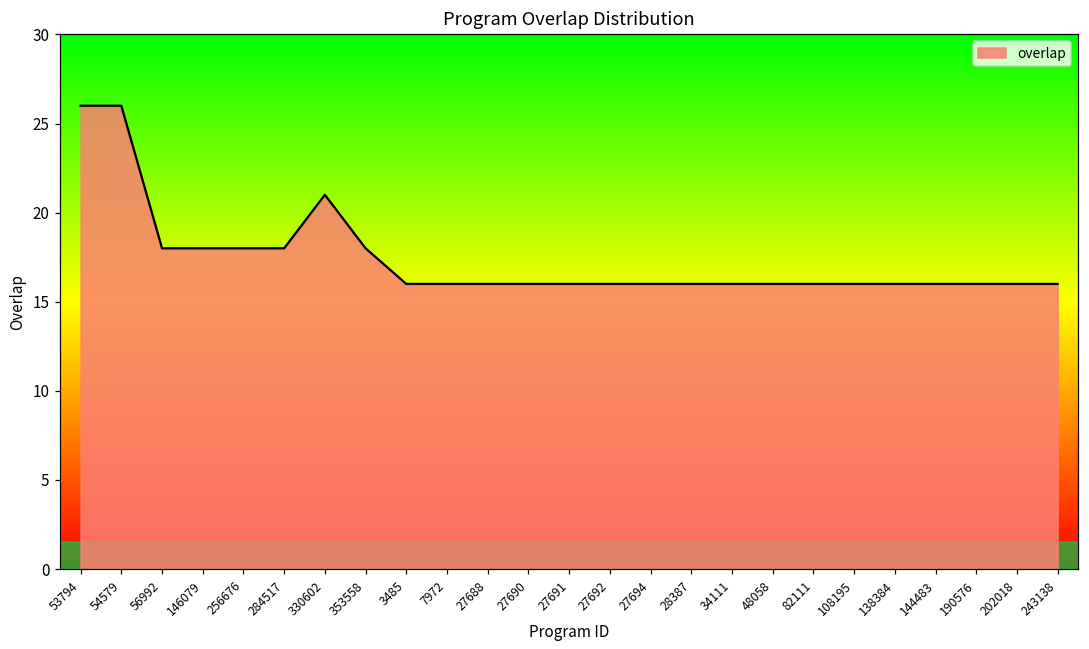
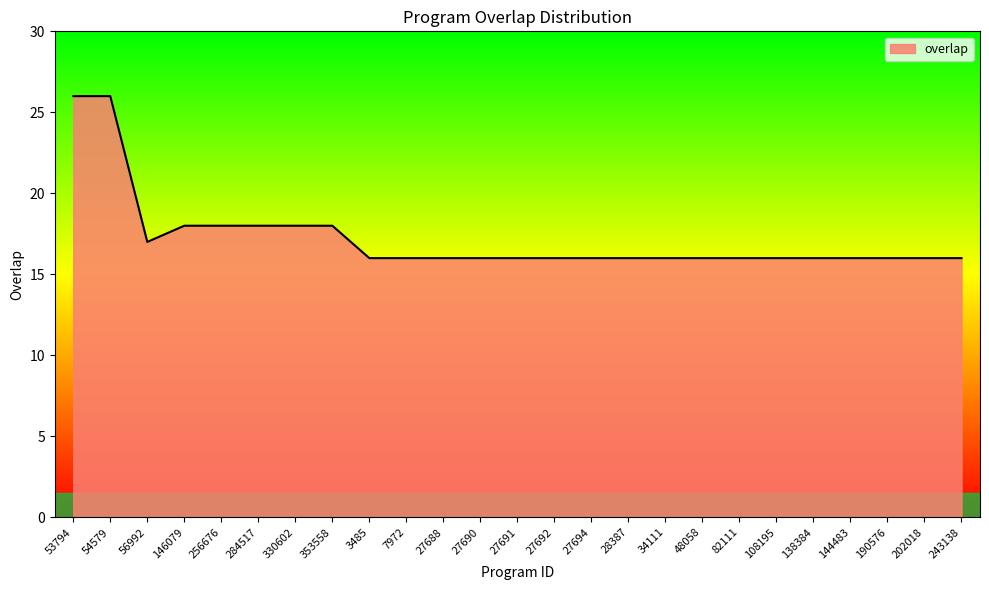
  {
    "53794": 26,
    "54579": 26,
-   "56992": 18,
+   "56992": 17,
    "146079": 18,
    "256676": 18,
    "284517": 18,
-   "330602": 21,
+   "330602": 18,
    "353558": 18,
    "3485": 16,
    "7972": 16,
    "27688": 16,
    "27690": 16,
    "27691": 16,
    "27692": 16,
    "27694": 16,
    "28387": 16,
    "34111": 16,
    "48058": 16,
    "82111": 16,
    "108195": 16,
    "138384": 16,
    "144483": 16,
    "190576": 16,
    "202018": 16,
    "243138": 16
  }
